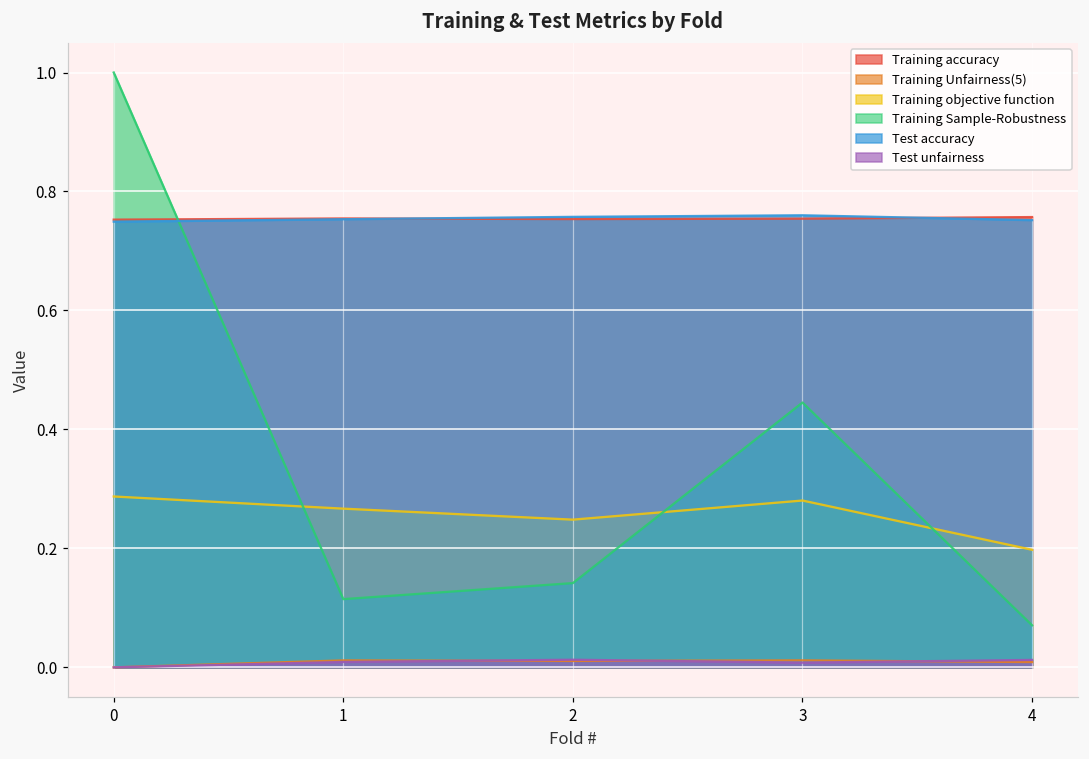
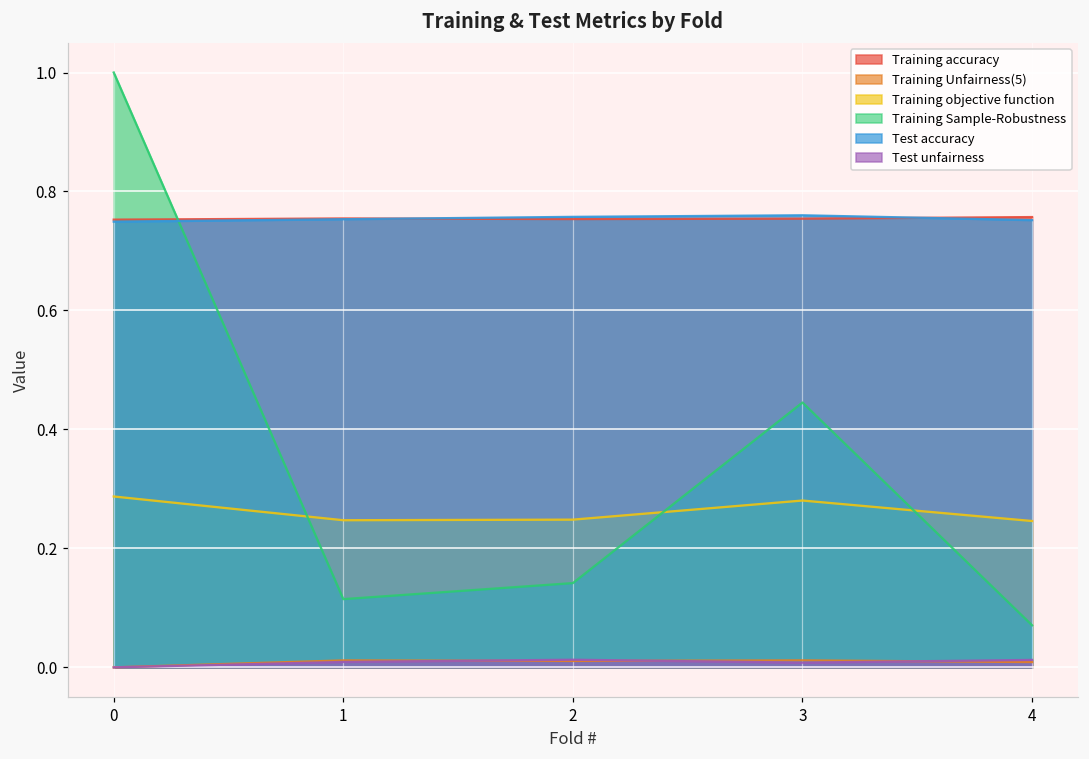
  {
    "Training objective function": {
      "0": 0.29,
-     "1": 0.27,
+     "1": 0.25,
      "2": 0.25,
      "3": 0.28,
-     "4": 0.20
+     "4": 0.25
    },
    "Training Sample-Robustness": {
      "0": 1.00,
      "1": 0.11,
      "2": 0.14,
      "3": 0.45,
      "4": 0.07
    },
    "Test accuracy": {
      "3": 0.76,
      "4": 0.75
    }
  }
